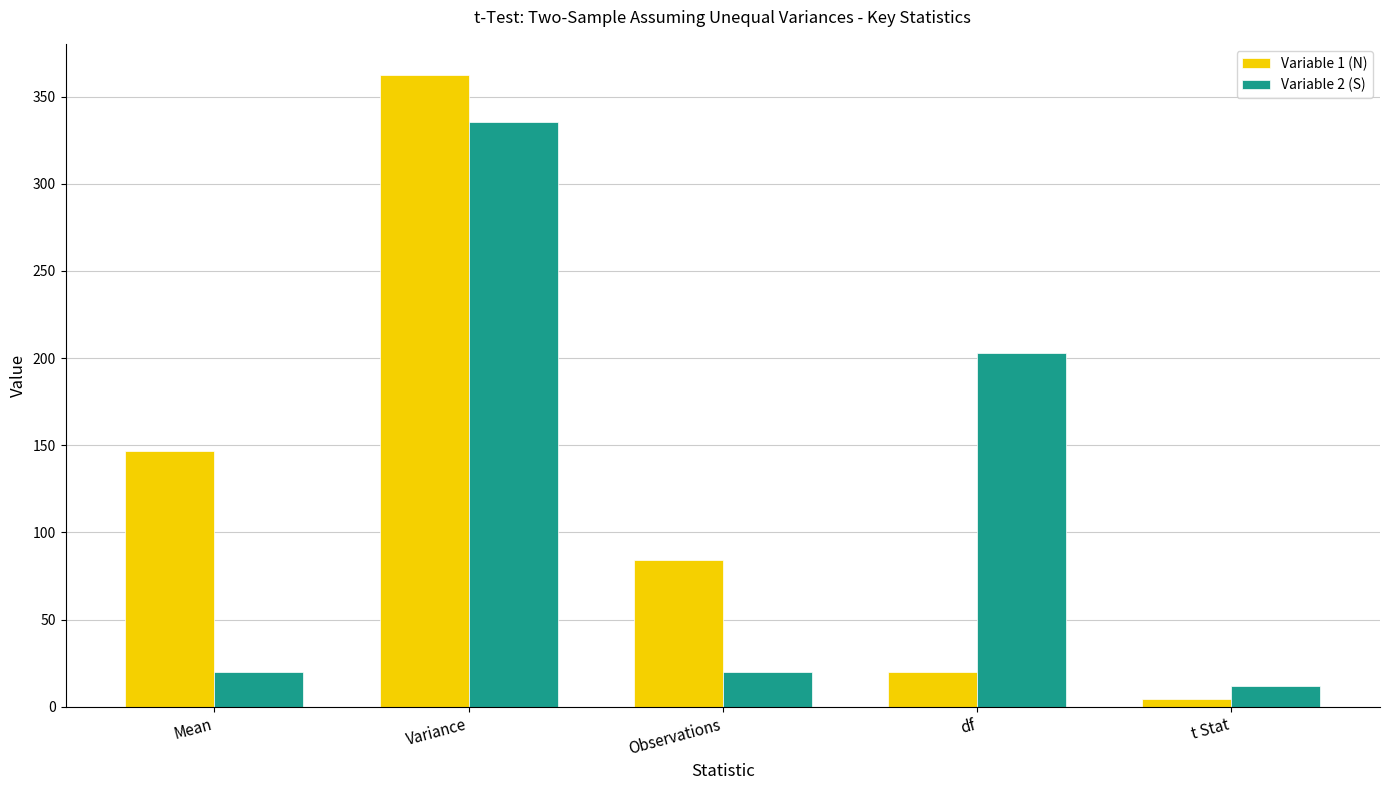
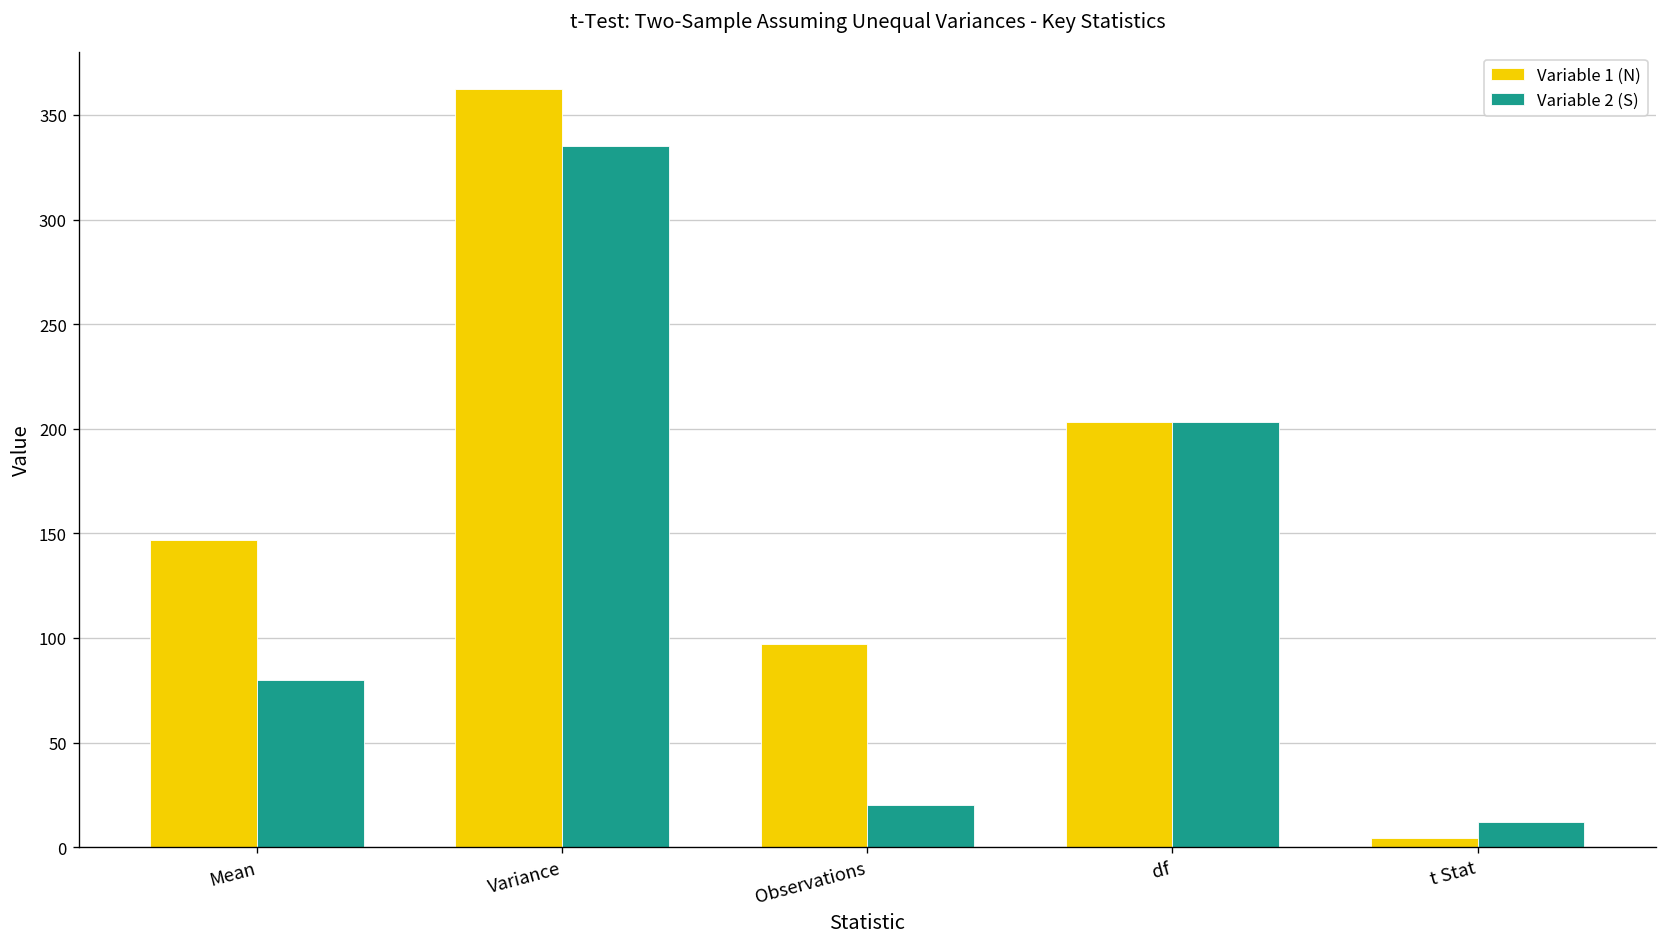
  {
    "Variable 1 (N)": {
      "Mean": 147,
      "Variance": 362,
-     "Observations": 84,
-     "df": 20,
+     "Observations": 97,
+     "df": 203,
      "t Stat": 4
    },
    "Variable 2 (S)": {
-     "Mean": 20,
+     "Mean": 80,
      "Variance": 335,
      "Observations": 20,
      "df": 203,
      "t Stat": 12
    }
  }
